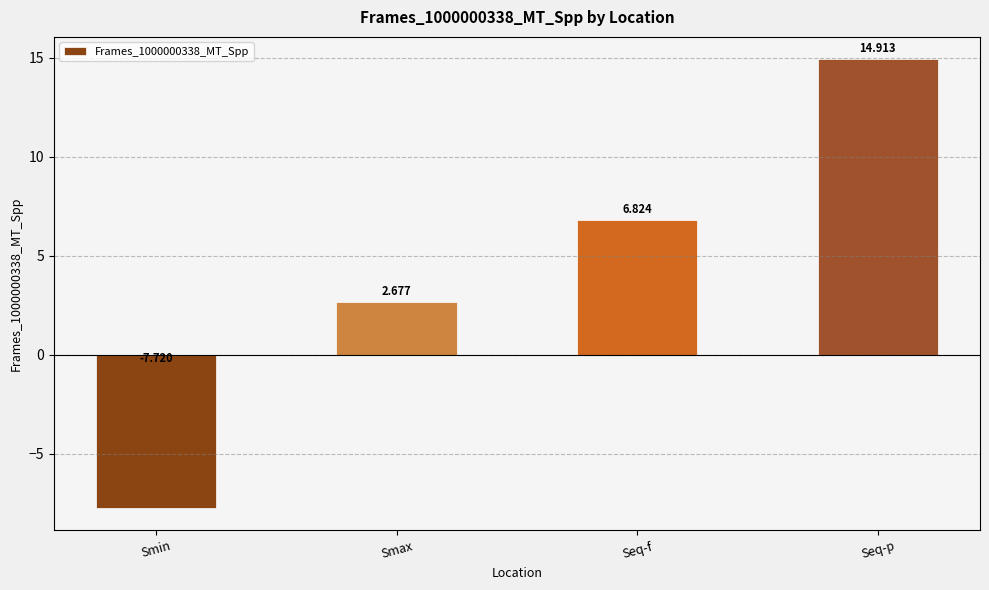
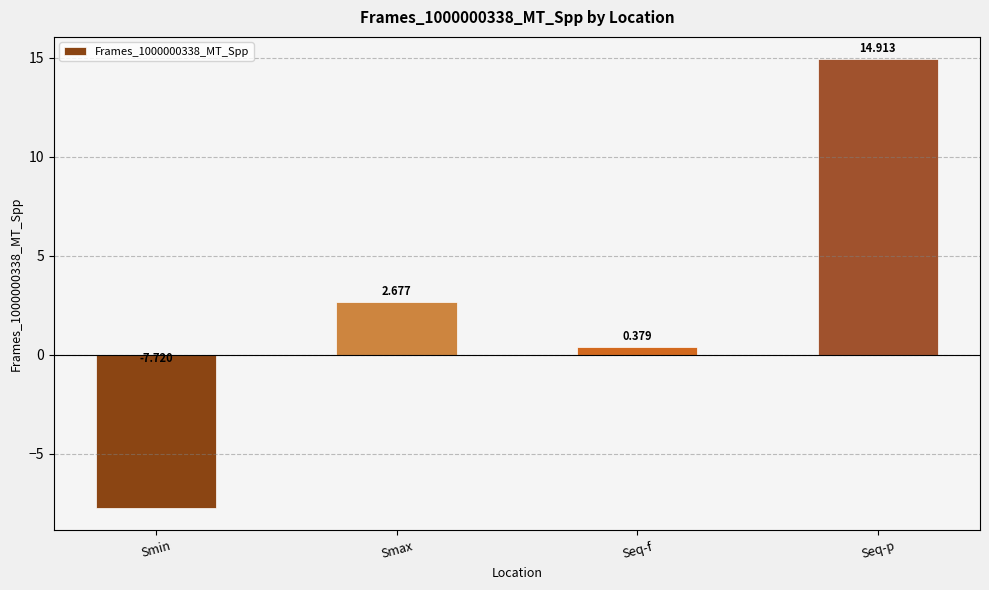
  {
    "Smin": -7.720,
    "Smax": 2.677,
-   "Seq-f": 6.824,
+   "Seq-f": 0.379,
    "Seq-p": 14.913
  }
